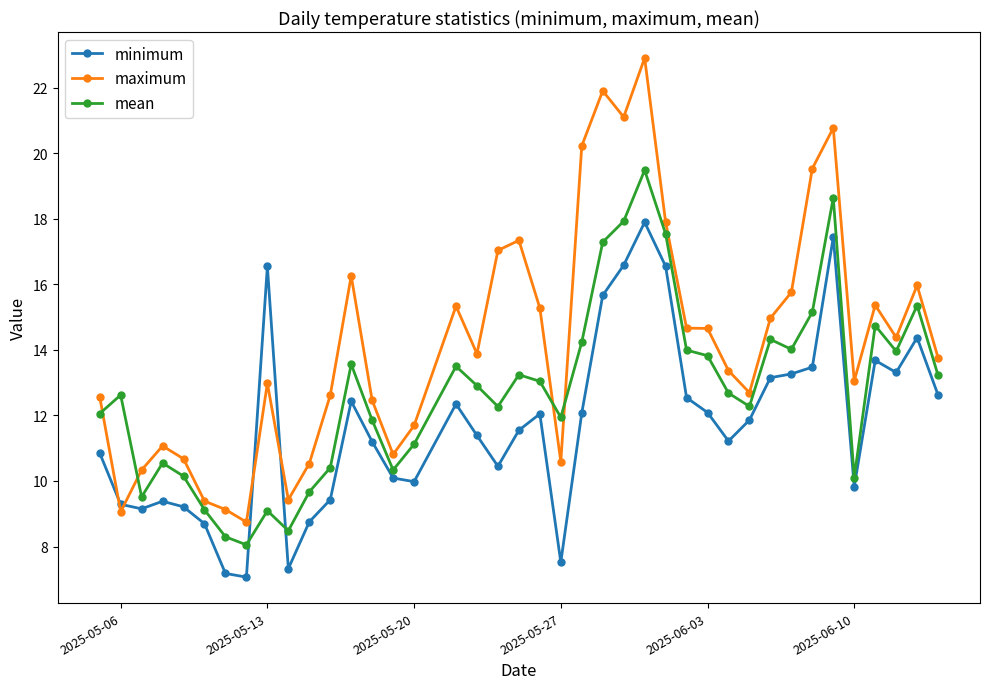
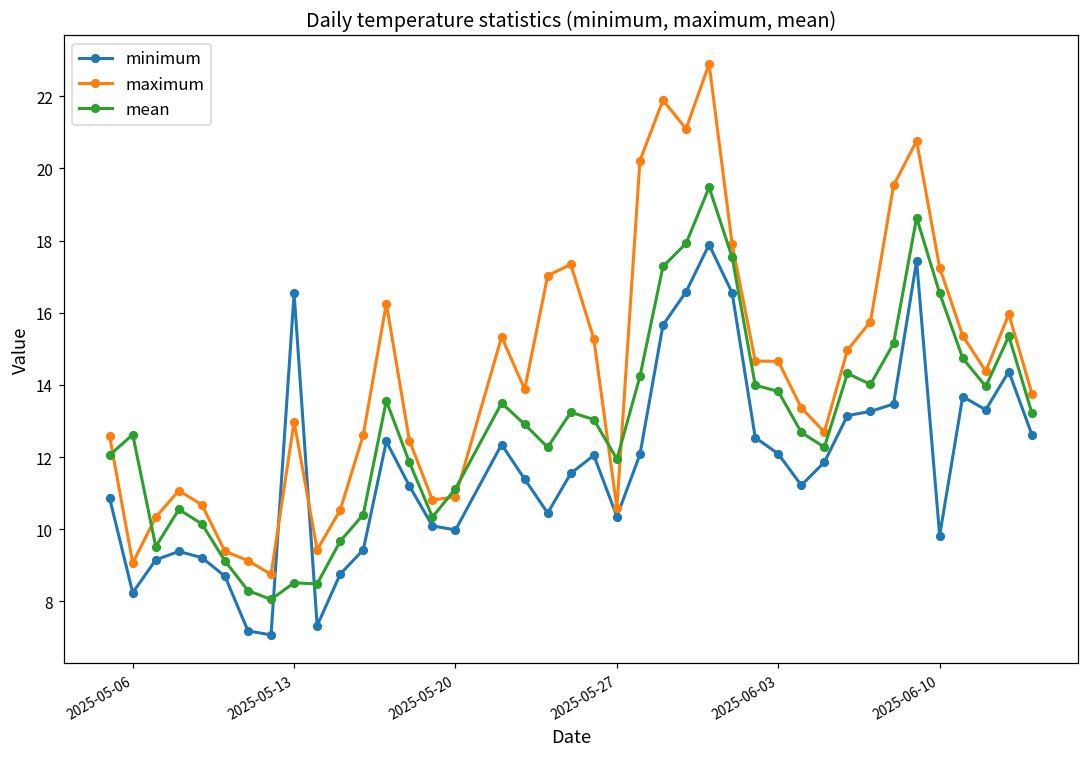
  {
    "minimum": {
-     "2025-05-06": 9.3,
+     "2025-05-06": 8.2,
      "2025-05-13": 16.5,
      "2025-05-20": 10.0,
-     "2025-05-27": 7.5,
+     "2025-05-27": 10.3,
      "2025-06-03": 12.1,
      "2025-06-10": 9.8
    },
    "maximum": {
      "2025-05-06": 9.1,
      "2025-05-13": 13.0,
-     "2025-05-20": 11.7,
+     "2025-05-20": 10.9,
      "2025-05-27": 10.6,
      "2025-06-03": 14.7,
-     "2025-06-10": 13.0
+     "2025-06-10": 17.3
    },
    "mean": {
      "2025-05-06": 12.6,
-     "2025-05-13": 9.1,
+     "2025-05-13": 8.5,
      "2025-05-20": 11.1,
      "2025-05-27": 11.9,
      "2025-06-03": 13.8,
-     "2025-06-10": 10.1
+     "2025-06-10": 16.5
    }
  }
